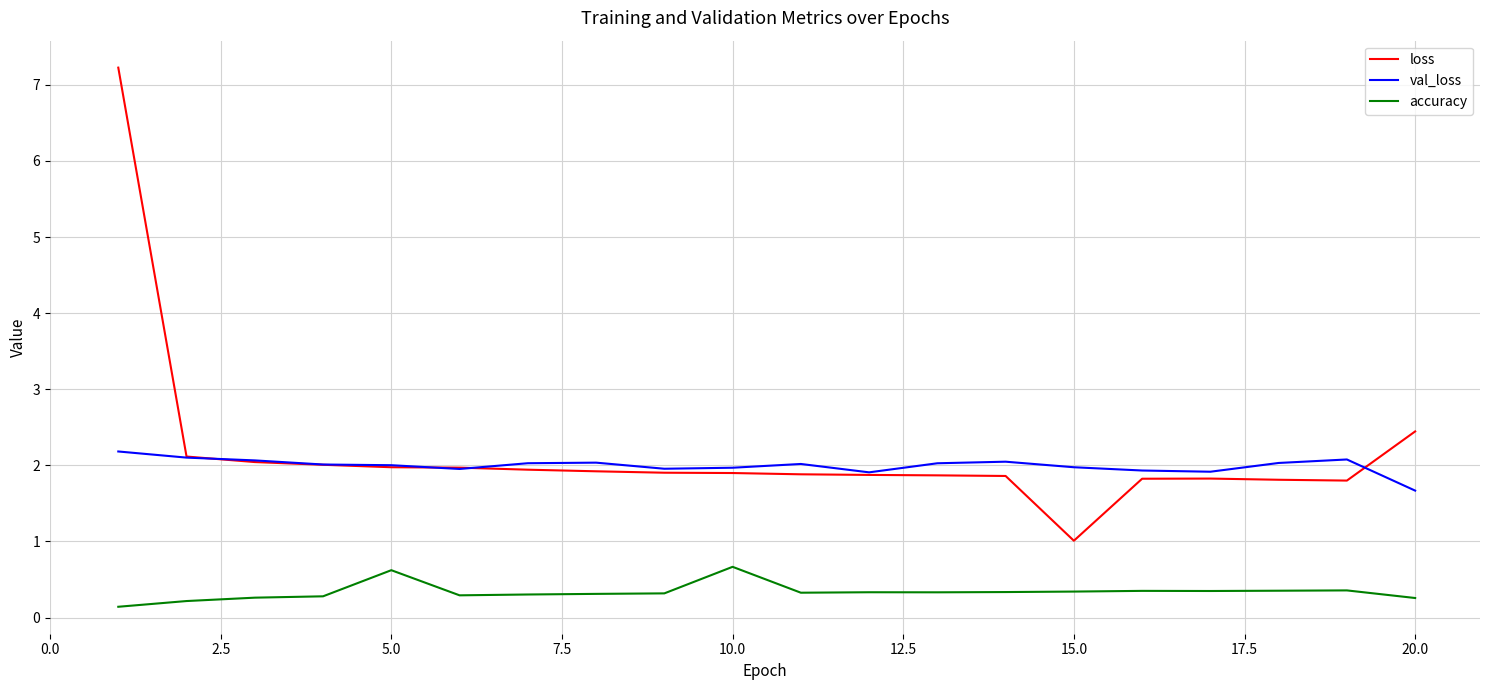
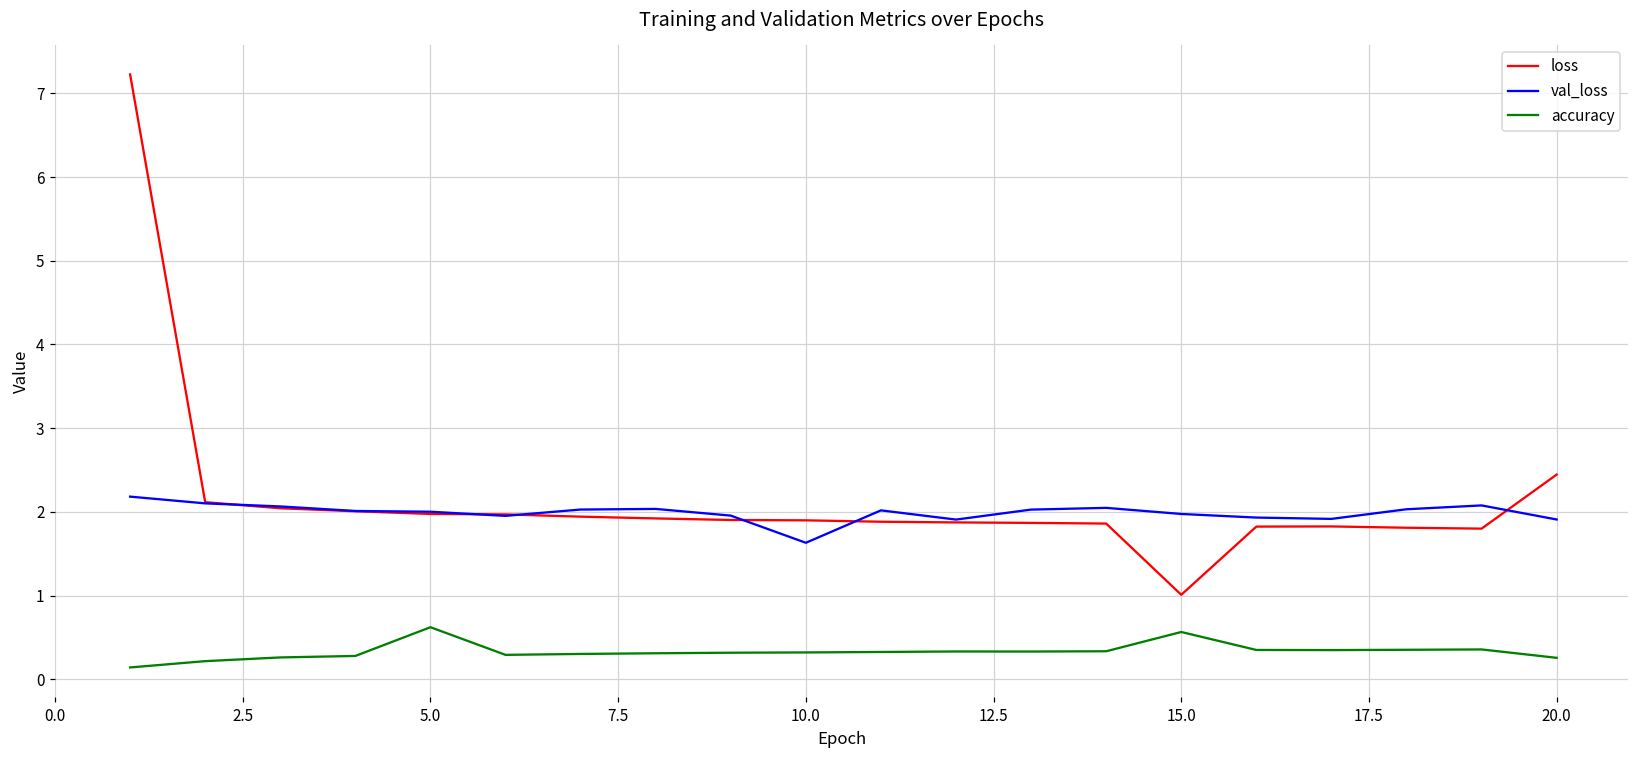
  {
    "loss": {
      "10.0": 1.9,
      "15.0": 1.0,
      "20.0": 2.4
    },
    "val_loss": {
-     "10.0": 2.0,
+     "10.0": 1.6,
      "15.0": 2.0,
-     "20.0": 1.7
+     "20.0": 1.9
    },
    "accuracy": {
      "5.0": 0.6,
-     "10.0": 0.7,
-     "15.0": 0.3,
+     "10.0": 0.3,
+     "15.0": 0.6,
      "20.0": 0.3
    }
  }
